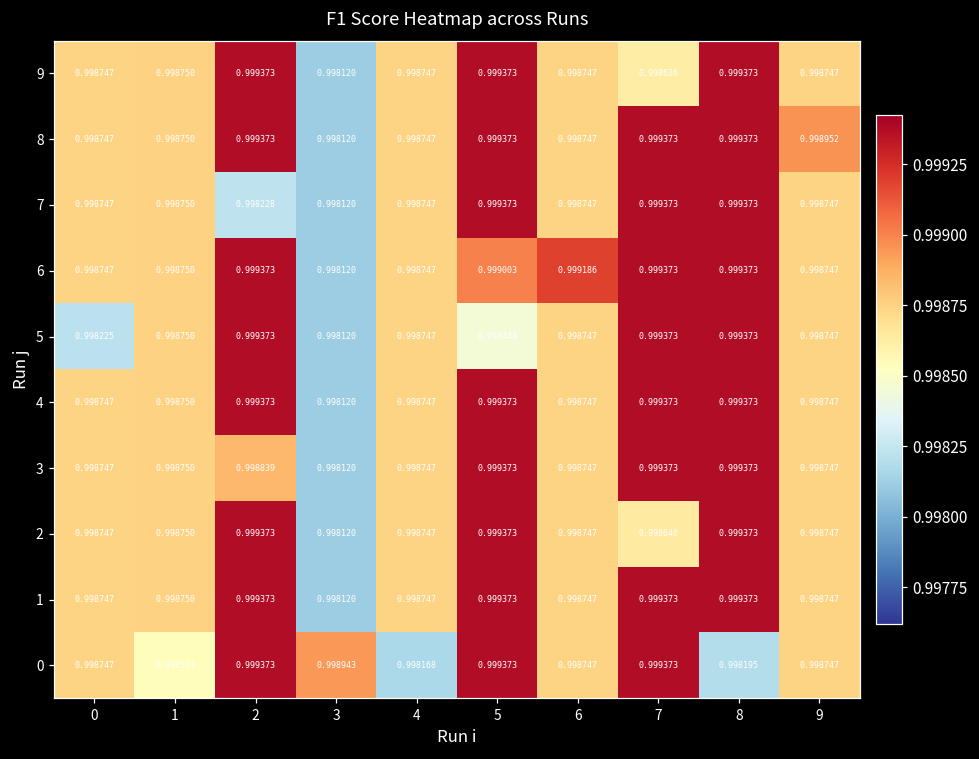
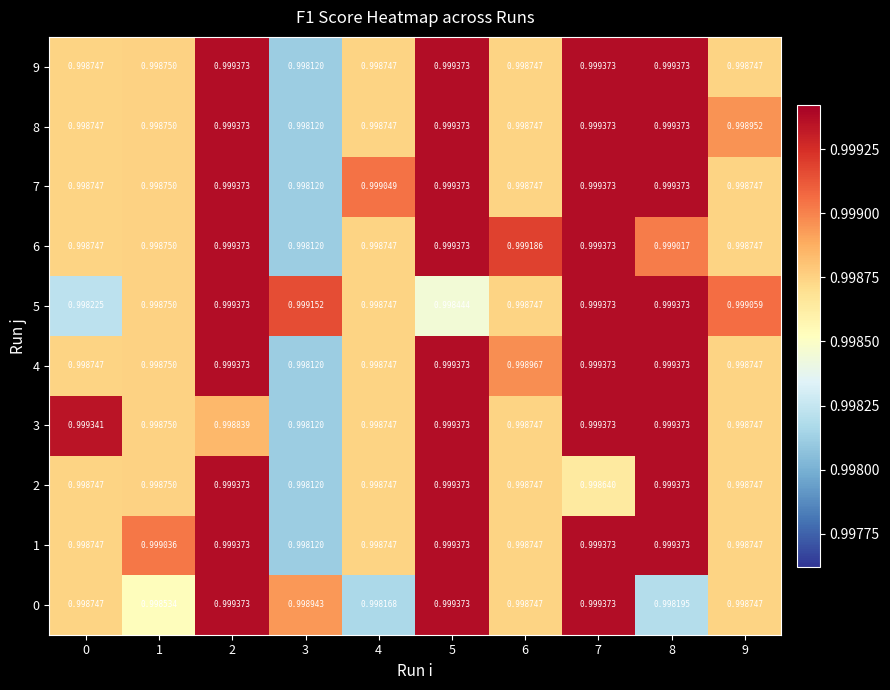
  {
    "9": {
      "0": 0.998747,
      "1": 0.998750,
      "2": 0.999373,
      "3": 0.998120,
      "4": 0.998747,
      "5": 0.999373,
      "6": 0.998747,
-     "7": 0.998626,
+     "7": 0.999373,
      "8": 0.999373,
      "9": 0.998747
    },
    "8": {
      "0": 0.998747,
      "1": 0.998750,
      "2": 0.999373,
      "3": 0.998120,
      "4": 0.998747,
      "5": 0.999373,
      "6": 0.998747,
      "7": 0.999373,
      "8": 0.999373,
      "9": 0.998952
    },
    "7": {
      "0": 0.998747,
      "1": 0.998750,
-     "2": 0.998228,
+     "2": 0.999373,
      "3": 0.998120,
-     "4": 0.998747,
+     "4": 0.999049,
      "5": 0.999373,
      "6": 0.998747,
      "7": 0.999373,
      "8": 0.999373,
      "9": 0.998747
    },
    "6": {
      "0": 0.998747,
      "1": 0.998750,
      "2": 0.999373,
      "3": 0.998120,
      "4": 0.998747,
-     "5": 0.999003,
+     "5": 0.999373,
      "6": 0.999186,
      "7": 0.999373,
-     "8": 0.999373,
+     "8": 0.999017,
      "9": 0.998747
    },
    "5": {
      "0": 0.998225,
      "1": 0.998750,
      "2": 0.999373,
-     "3": 0.998120,
+     "3": 0.999152,
      "4": 0.998747,
      "6": 0.998747,
      "7": 0.999373,
      "8": 0.999373,
-     "9": 0.998747
+     "9": 0.999059
    },
    "4": {
      "0": 0.998747,
      "1": 0.998750,
      "2": 0.999373,
      "3": 0.998120,
      "4": 0.998747,
      "5": 0.999373,
-     "6": 0.998747,
+     "6": 0.998967,
      "7": 0.999373,
      "8": 0.999373,
      "9": 0.998747
    },
    "3": {
-     "0": 0.998747,
+     "0": 0.999341,
      "1": 0.998750,
      "2": 0.998839,
      "3": 0.998120,
      "4": 0.998747,
      "5": 0.999373,
      "6": 0.998747,
      "7": 0.999373,
      "8": 0.999373,
      "9": 0.998747
    },
    "2": {
      "0": 0.998747,
      "1": 0.998750,
      "2": 0.999373,
      "3": 0.998120,
      "4": 0.998747,
      "5": 0.999373,
      "6": 0.998747,
      "7": 0.998640,
      "8": 0.999373,
      "9": 0.998747
    },
    "1": {
      "0": 0.998747,
-     "1": 0.998750,
+     "1": 0.999036,
      "2": 0.999373,
      "3": 0.998120,
      "4": 0.998747,
      "5": 0.999373,
      "6": 0.998747,
      "7": 0.999373,
      "8": 0.999373,
      "9": 0.998747
    },
    "0": {
      "0": 0.998747,
      "1": 0.998534,
      "2": 0.999373,
      "3": 0.998943,
      "4": 0.998168,
      "5": 0.999373,
      "6": 0.998747,
      "7": 0.999373,
      "8": 0.998195,
      "9": 0.998747
    }
  }
